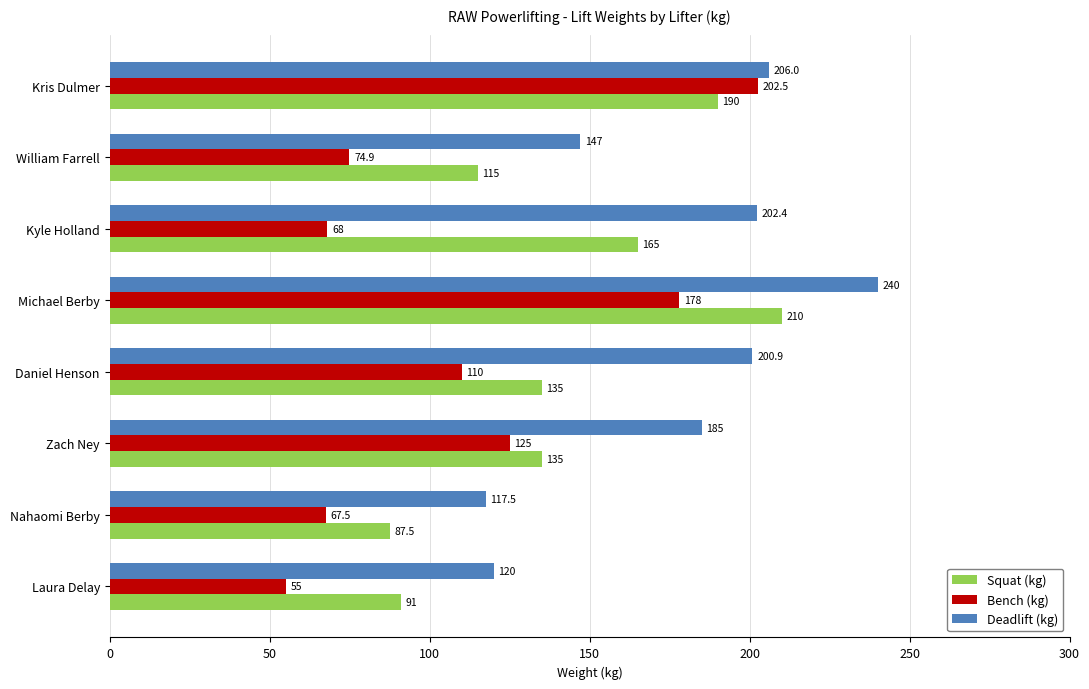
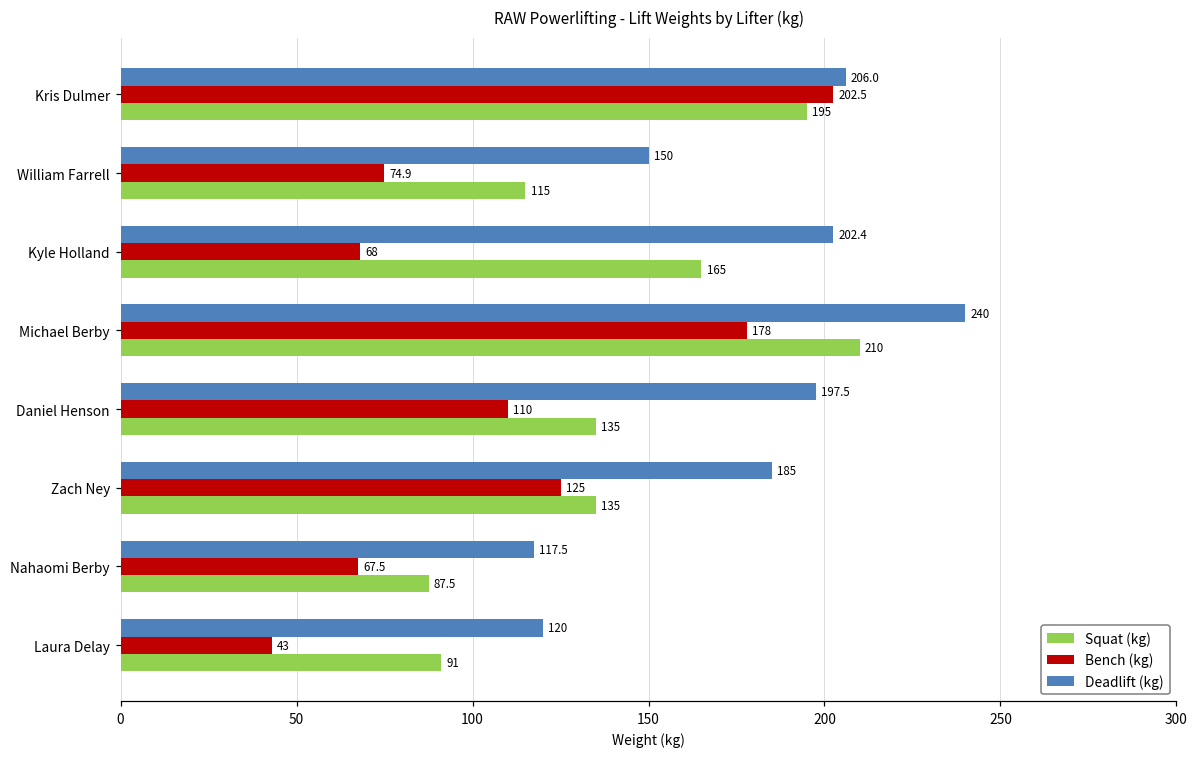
  {
    "Squat (kg)": {
-     "Kris Dulmer": 190,
+     "Kris Dulmer": 195,
      "William Farrell": 115,
      "Kyle Holland": 165,
      "Michael Berby": 210,
      "Daniel Henson": 135,
      "Zach Ney": 135,
      "Nahaomi Berby": 87.5,
      "Laura Delay": 91
    },
    "Bench (kg)": {
      "Kris Dulmer": 202.5,
      "William Farrell": 74.9,
      "Kyle Holland": 68,
      "Michael Berby": 178,
      "Daniel Henson": 110,
      "Zach Ney": 125,
      "Nahaomi Berby": 67.5,
-     "Laura Delay": 55
+     "Laura Delay": 43
    },
    "Deadlift (kg)": {
      "Kris Dulmer": 206.0,
-     "William Farrell": 147,
+     "William Farrell": 150,
      "Kyle Holland": 202.4,
      "Michael Berby": 240,
-     "Daniel Henson": 200.9,
+     "Daniel Henson": 197.5,
      "Zach Ney": 185,
      "Nahaomi Berby": 117.5,
      "Laura Delay": 120
    }
  }
